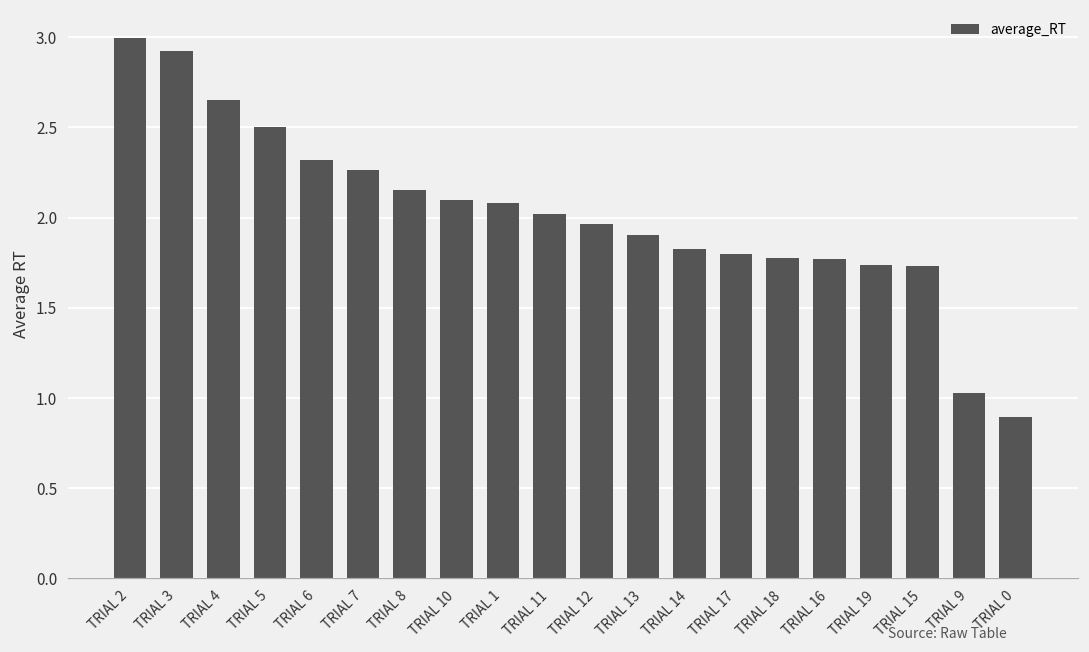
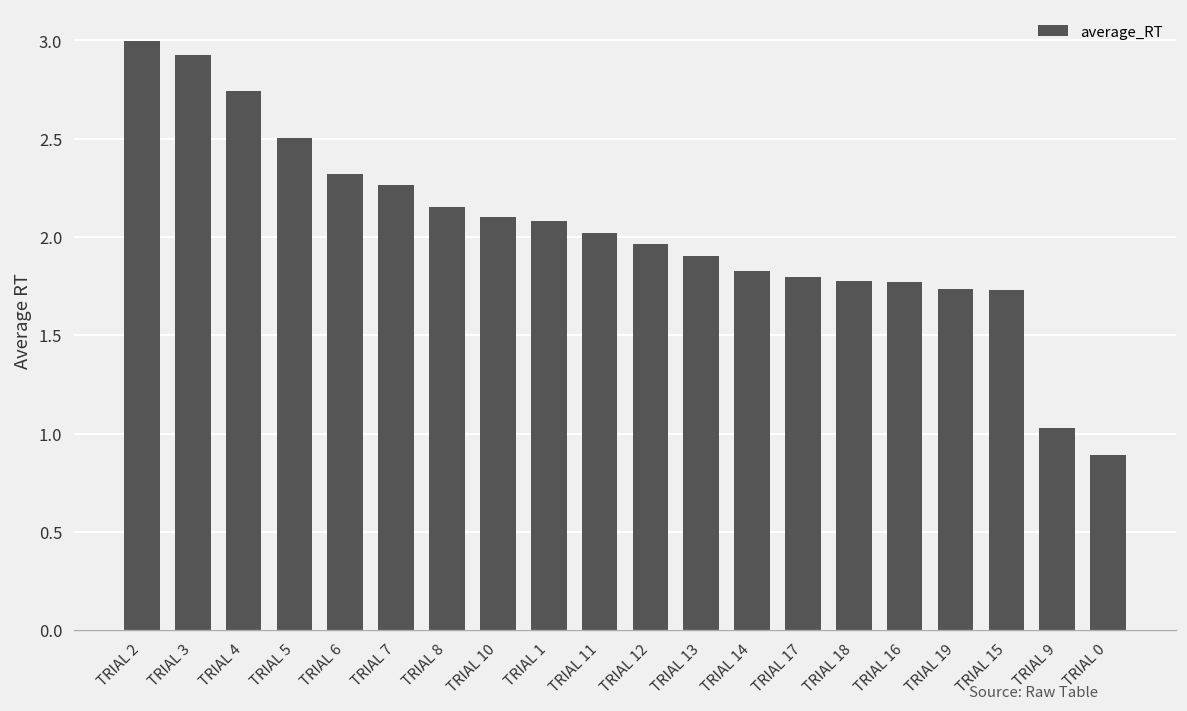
  {
    "TRIAL 2": 3.00,
    "TRIAL 3": 2.92,
-   "TRIAL 4": 2.65,
+   "TRIAL 4": 2.74,
    "TRIAL 5": 2.51,
    "TRIAL 6": 2.32,
    "TRIAL 7": 2.26,
    "TRIAL 8": 2.15,
    "TRIAL 10": 2.10,
    "TRIAL 1": 2.08,
    "TRIAL 11": 2.02,
    "TRIAL 12": 1.97,
    "TRIAL 13": 1.90,
    "TRIAL 14": 1.83,
    "TRIAL 17": 1.80,
    "TRIAL 18": 1.78,
    "TRIAL 16": 1.77,
    "TRIAL 19": 1.74,
    "TRIAL 15": 1.73,
    "TRIAL 9": 1.03,
    "TRIAL 0": 0.89
  }
